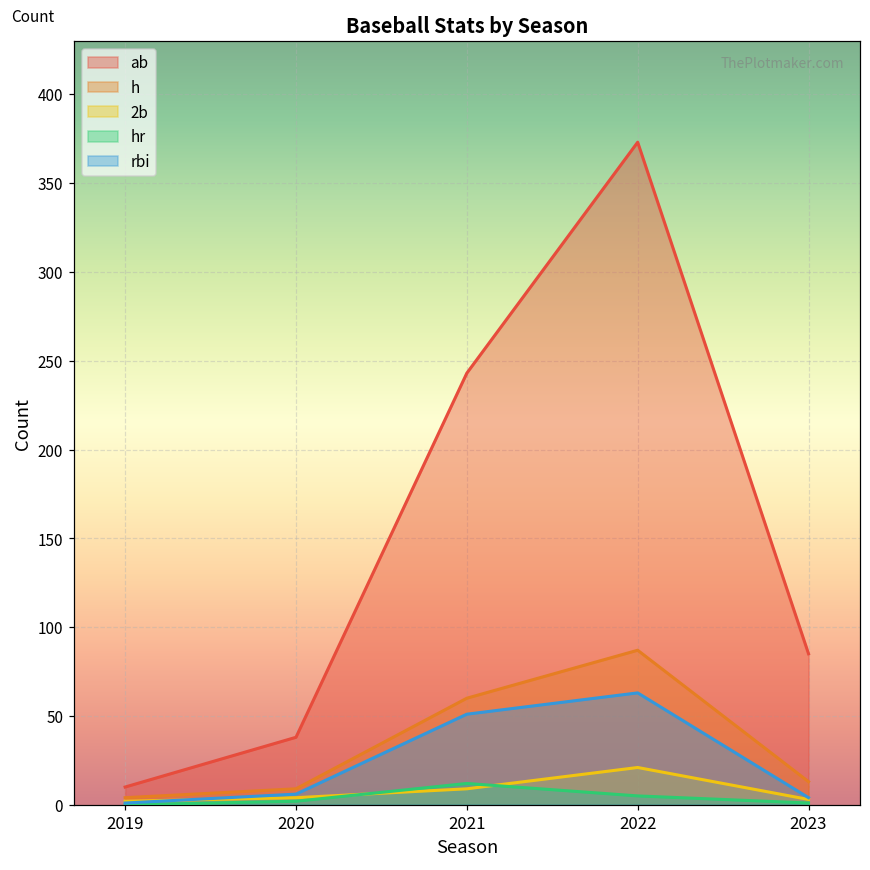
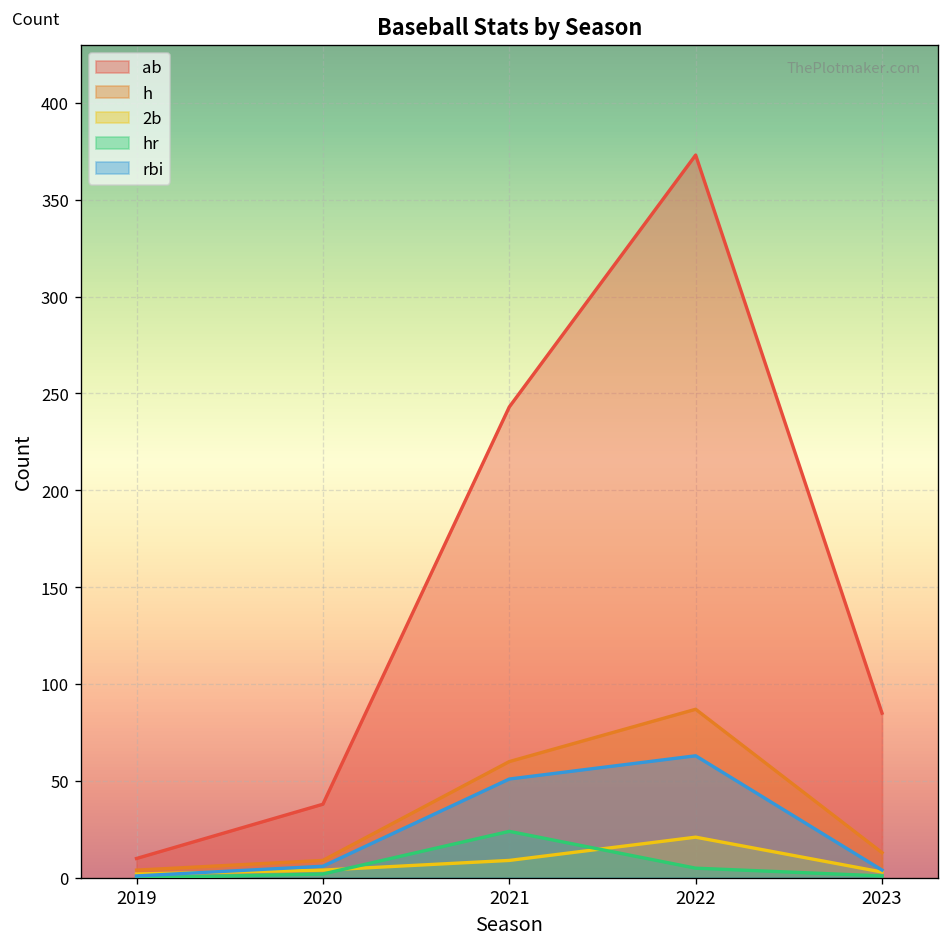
  {
    "hr": {
      "2020": 2,
-     "2021": 12,
+     "2021": 24,
      "2022": 5,
      "2023": 1
    },
    "rbi": {
      "2020": 6,
      "2021": 51,
      "2022": 63
    }
  }
